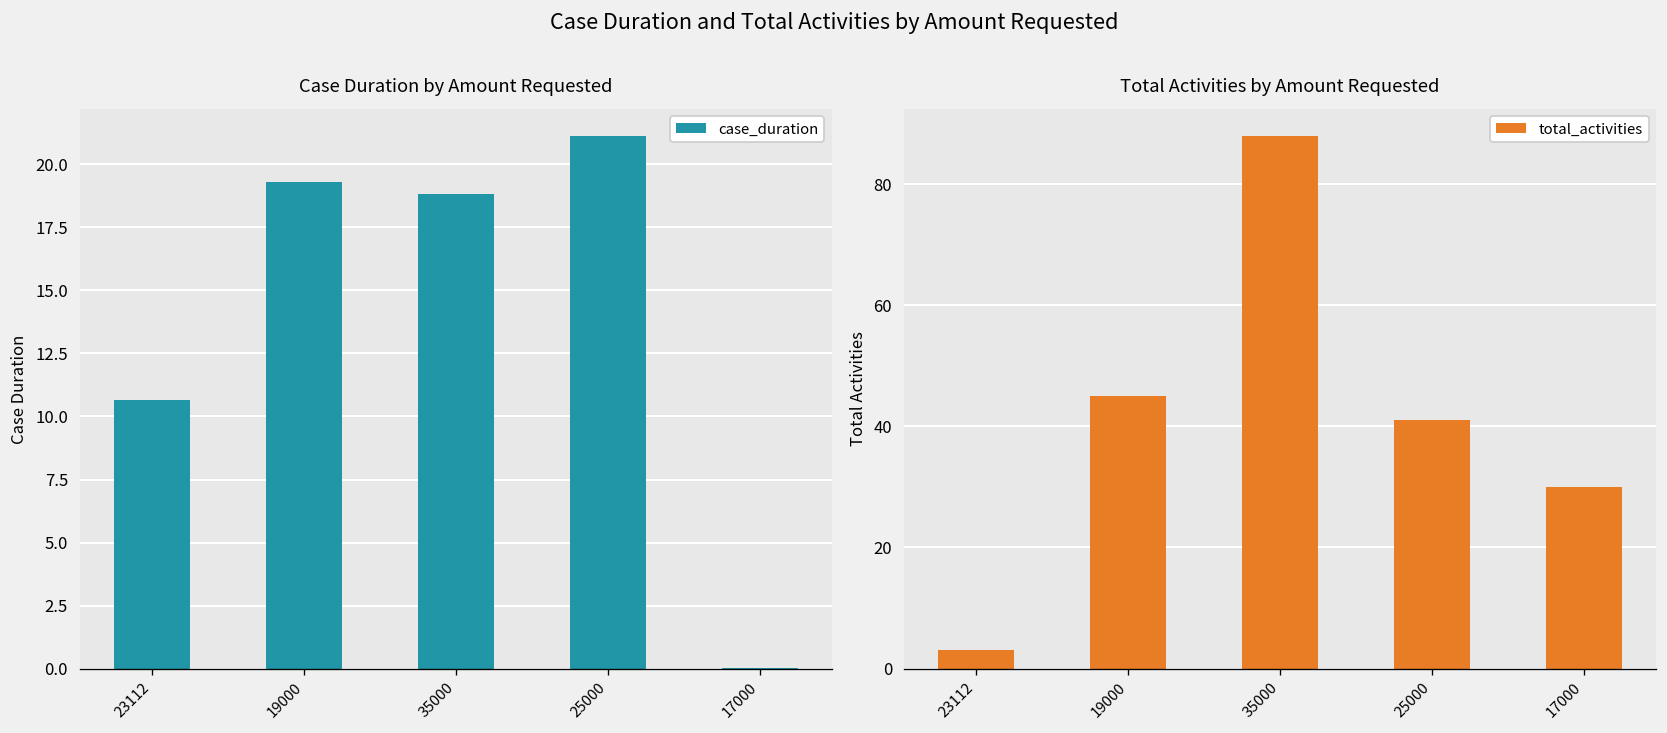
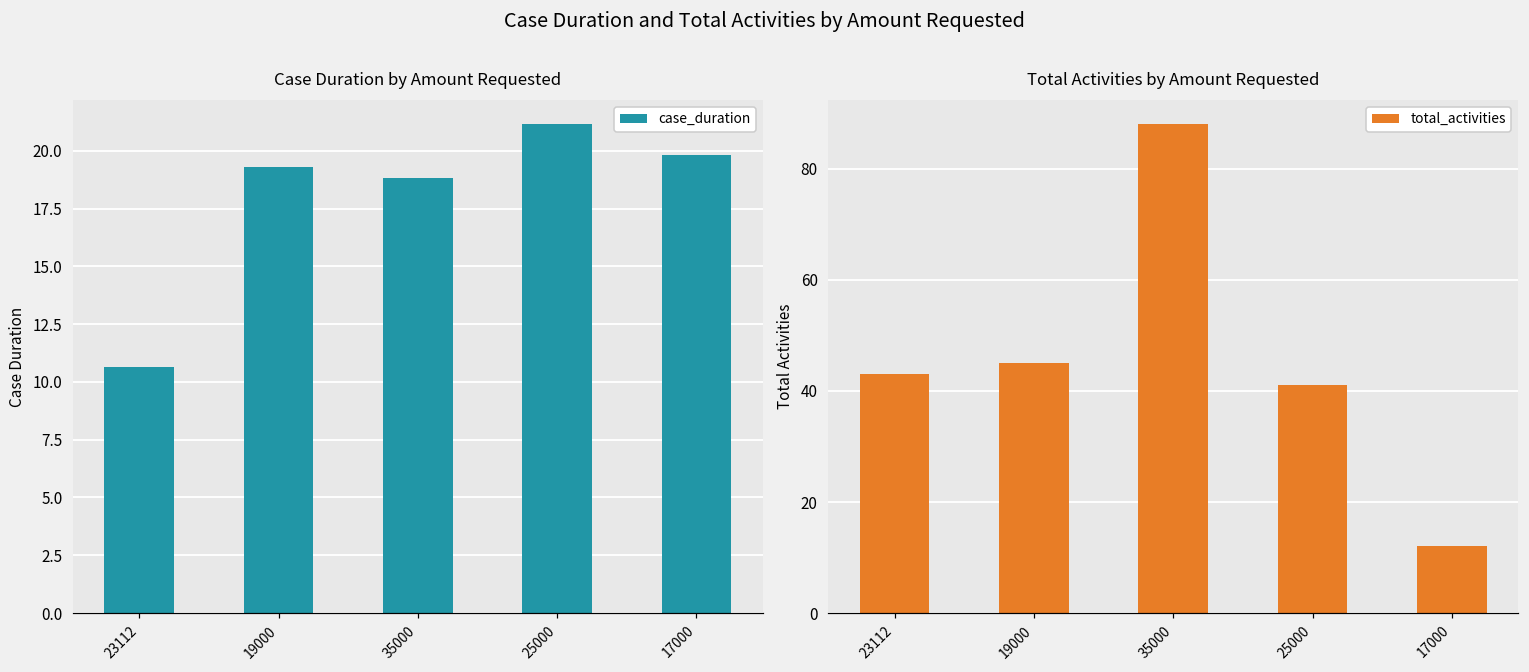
  {
    "Case Duration by Amount Requested": {
      "23112": 10.6,
      "19000": 19.3,
      "35000": 18.8,
      "25000": 21.1,
-     "17000": 0.0
+     "17000": 19.8
    },
    "Total Activities by Amount Requested": {
-     "23112": 3,
+     "23112": 43,
      "19000": 45,
      "35000": 88,
      "25000": 41,
-     "17000": 30
+     "17000": 12
    }
  }
